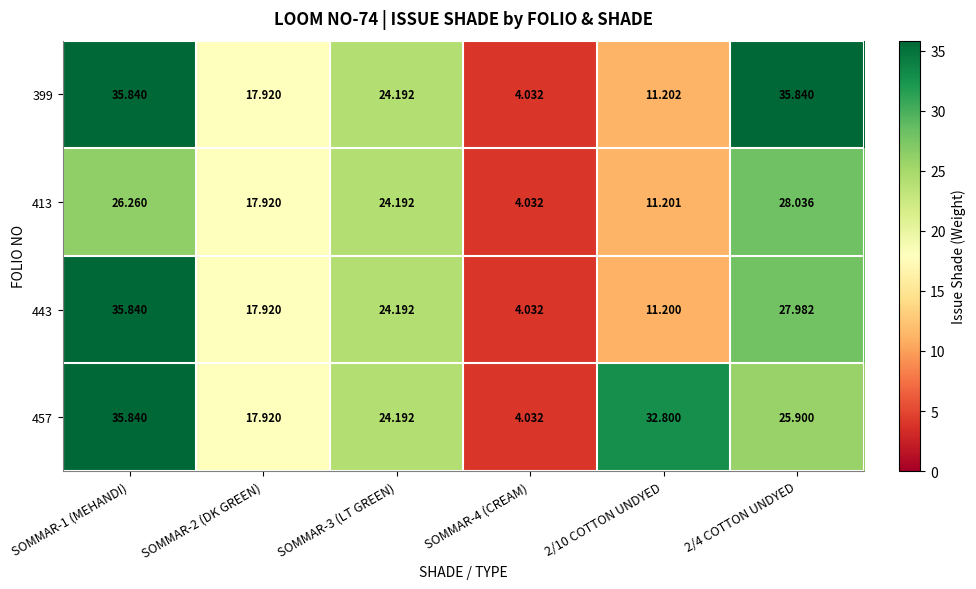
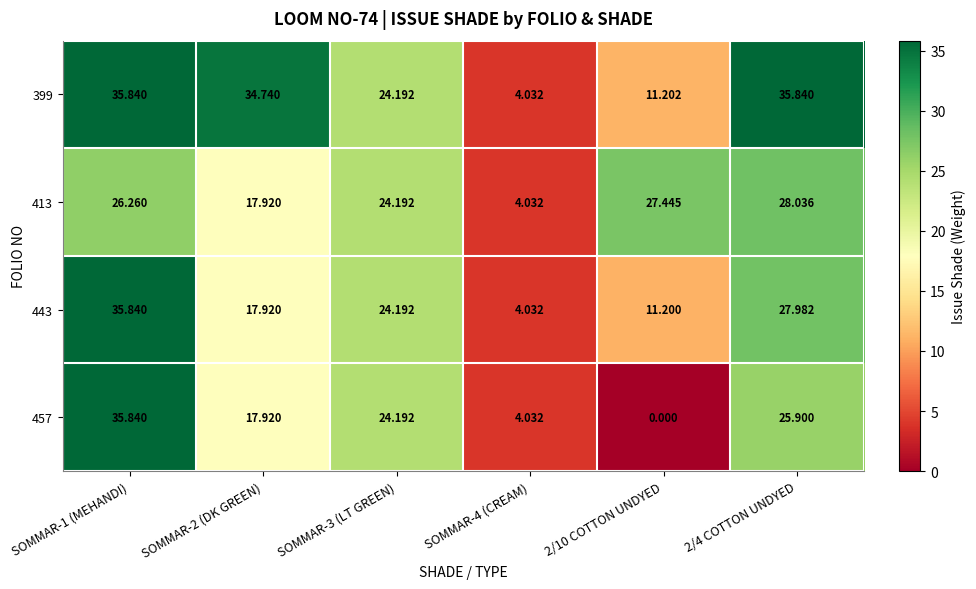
  {
    "399": {
      "SOMMAR-1 (MEHANDI)": 35.840,
-     "SOMMAR-2 (DK GREEN)": 17.920,
+     "SOMMAR-2 (DK GREEN)": 34.740,
      "SOMMAR-3 (LT GREEN)": 24.192,
      "SOMMAR-4 (CREAM)": 4.032,
      "2/10 COTTON UNDYED": 11.202,
      "2/4 COTTON UNDYED": 35.840
    },
    "413": {
      "SOMMAR-1 (MEHANDI)": 26.260,
      "SOMMAR-2 (DK GREEN)": 17.920,
      "SOMMAR-3 (LT GREEN)": 24.192,
      "SOMMAR-4 (CREAM)": 4.032,
-     "2/10 COTTON UNDYED": 11.201,
+     "2/10 COTTON UNDYED": 27.445,
      "2/4 COTTON UNDYED": 28.036
    },
    "443": {
      "SOMMAR-1 (MEHANDI)": 35.840,
      "SOMMAR-2 (DK GREEN)": 17.920,
      "SOMMAR-3 (LT GREEN)": 24.192,
      "SOMMAR-4 (CREAM)": 4.032,
      "2/10 COTTON UNDYED": 11.200,
      "2/4 COTTON UNDYED": 27.982
    },
    "457": {
      "SOMMAR-1 (MEHANDI)": 35.840,
      "SOMMAR-2 (DK GREEN)": 17.920,
      "SOMMAR-3 (LT GREEN)": 24.192,
      "SOMMAR-4 (CREAM)": 4.032,
-     "2/10 COTTON UNDYED": 32.800,
+     "2/10 COTTON UNDYED": 0.000,
      "2/4 COTTON UNDYED": 25.900
    }
  }
